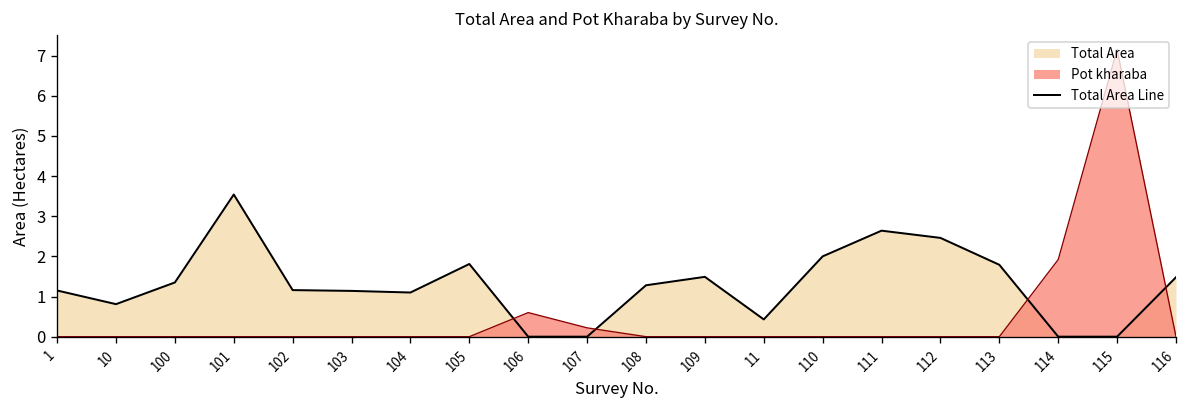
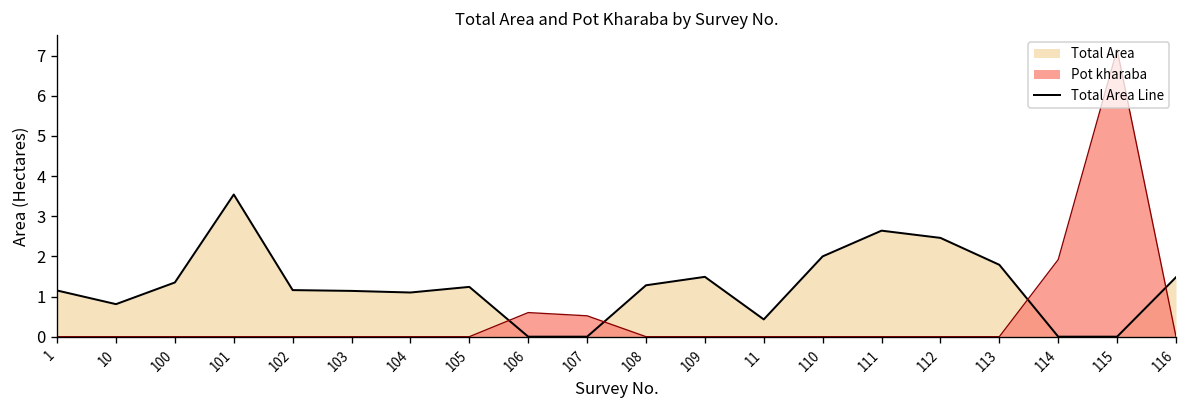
  {
    "Total Area": {
      "1": 1.2,
      "10": 0.8,
      "100": 1.4,
      "101": 3.5,
      "102": 1.2,
      "103": 1.1,
      "104": 1.1,
-     "105": 1.8,
+     "105": 1.2,
      "106": 0.0,
      "107": 0.0,
      "108": 1.3,
      "109": 1.5,
      "11": 0.4,
      "110": 2.0,
      "111": 2.6,
      "112": 2.5,
      "113": 1.8,
      "114": 0.0,
      "115": 0.0,
      "116": 1.5
    },
    "Pot kharaba": {
      "1": 0.0,
      "10": 0.0,
      "100": 0.0,
      "101": 0.0,
      "102": 0.0,
      "103": 0.0,
      "104": 0.0,
      "105": 0.0,
      "106": 0.6,
-     "107": 0.2,
+     "107": 0.5,
      "108": 0.0,
      "109": 0.0,
      "11": 0.0,
      "110": 0.0,
      "111": 0.0,
      "112": 0.0,
      "113": 0.0,
      "114": 1.9,
      "116": 0.0
    }
  }
